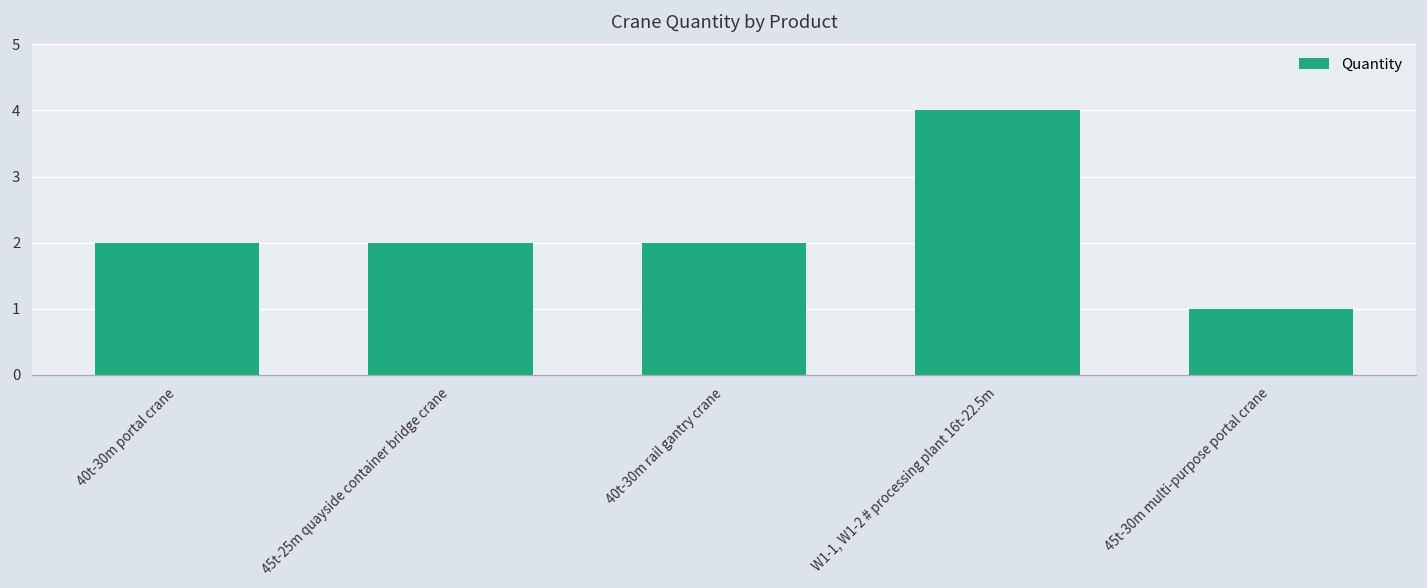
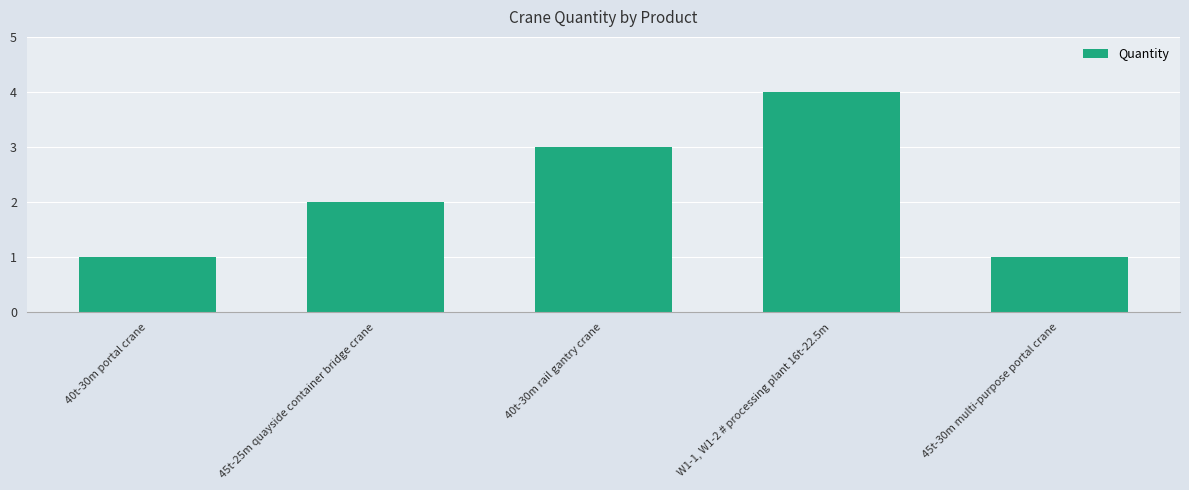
  {
-   "40t-30m portal crane": 2,
+   "40t-30m portal crane": 1,
    "45t-25m quayside container bridge crane": 2,
-   "40t-30m rail gantry crane": 2,
+   "40t-30m rail gantry crane": 3,
    "W1-1, W1-2 # processing plant 16t-22.5m": 4,
    "45t-30m multi-purpose portal crane": 1
  }
